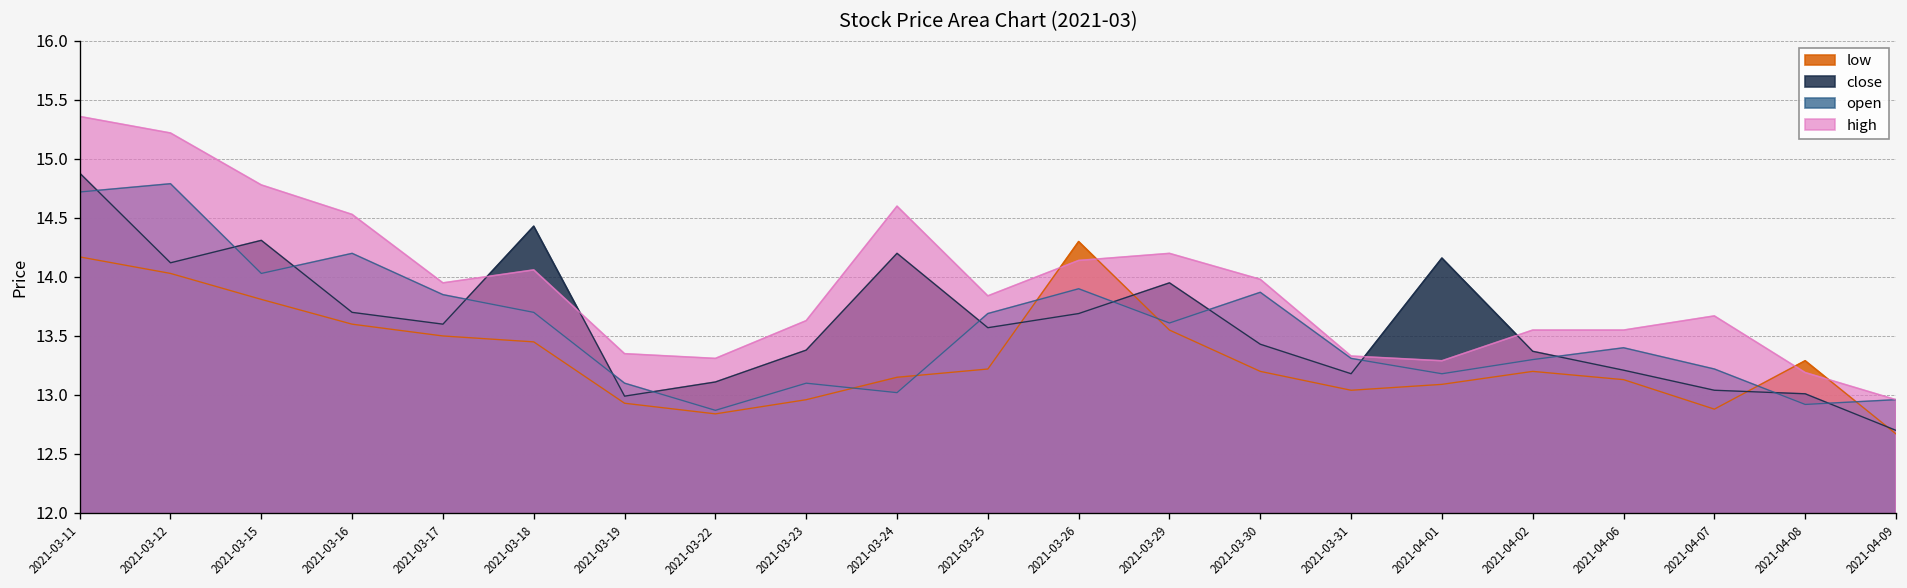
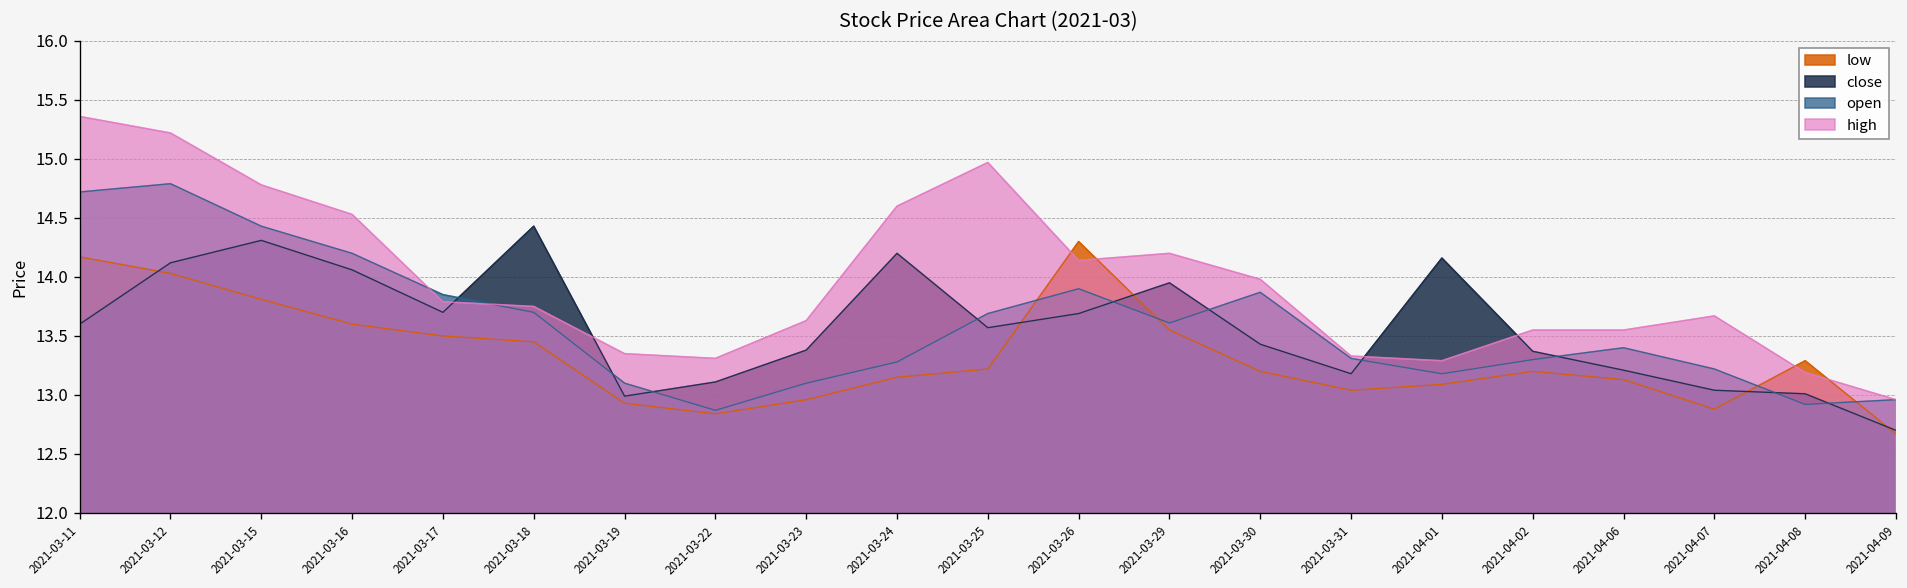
  {
    "low": {
      "2021-03-11": 14.2,
      "2021-03-12": 14.0,
      "2021-03-15": 13.8,
      "2021-03-16": 13.6,
      "2021-03-17": 13.5,
      "2021-03-18": 13.5,
      "2021-03-19": 12.9,
      "2021-03-22": 12.8,
      "2021-03-23": 13.0,
      "2021-03-24": 13.2,
      "2021-03-25": 13.2,
      "2021-03-26": 14.3,
      "2021-03-29": 13.6,
      "2021-03-30": 13.2,
      "2021-03-31": 13.0,
      "2021-04-01": 13.1,
      "2021-04-02": 13.2,
      "2021-04-06": 13.1,
      "2021-04-07": 12.9,
      "2021-04-08": 13.3,
      "2021-04-09": 12.7
    },
    "close": {
-     "2021-03-11": 14.9,
+     "2021-03-11": 13.6,
      "2021-03-12": 14.1,
      "2021-03-15": 14.3,
-     "2021-03-16": 13.7,
-     "2021-03-17": 13.6,
+     "2021-03-16": 14.1,
+     "2021-03-17": 13.7,
      "2021-03-18": 14.4,
      "2021-03-19": 13.0,
      "2021-03-22": 13.1,
      "2021-03-23": 13.4,
      "2021-03-24": 14.2,
      "2021-03-25": 13.6,
      "2021-03-26": 13.7,
      "2021-03-29": 14.0,
      "2021-03-30": 13.4,
      "2021-03-31": 13.2,
      "2021-04-01": 14.2,
      "2021-04-02": 13.4,
      "2021-04-06": 13.2,
      "2021-04-07": 13.0,
      "2021-04-08": 13.0,
      "2021-04-09": 12.7
    },
    "open": {
      "2021-03-11": 14.7,
      "2021-03-12": 14.8,
-     "2021-03-15": 14.0,
+     "2021-03-15": 14.4,
      "2021-03-16": 14.2,
      "2021-03-17": 13.9,
      "2021-03-18": 13.7,
      "2021-03-19": 13.1,
      "2021-03-22": 12.9,
      "2021-03-23": 13.1,
-     "2021-03-24": 13.0,
+     "2021-03-24": 13.3,
      "2021-03-25": 13.7,
      "2021-03-26": 13.9,
      "2021-03-29": 13.6,
      "2021-03-30": 13.9,
      "2021-04-01": 13.2,
      "2021-04-02": 13.3,
      "2021-04-06": 13.4,
      "2021-04-07": 13.2,
      "2021-04-08": 12.9
    },
    "high": {
      "2021-03-11": 15.4,
      "2021-03-12": 15.2,
      "2021-03-15": 14.8,
      "2021-03-16": 14.5,
-     "2021-03-17": 14.0,
-     "2021-03-18": 14.1,
+     "2021-03-17": 13.8,
+     "2021-03-18": 13.8,
      "2021-03-19": 13.4,
      "2021-03-22": 13.3,
      "2021-03-23": 13.6,
      "2021-03-24": 14.6,
-     "2021-03-25": 13.8,
+     "2021-03-25": 15.0,
      "2021-03-26": 14.1,
      "2021-03-29": 14.2,
      "2021-03-30": 14.0,
      "2021-04-01": 13.3,
      "2021-04-02": 13.6,
      "2021-04-06": 13.6,
      "2021-04-07": 13.7,
      "2021-04-08": 13.2
    }
  }
